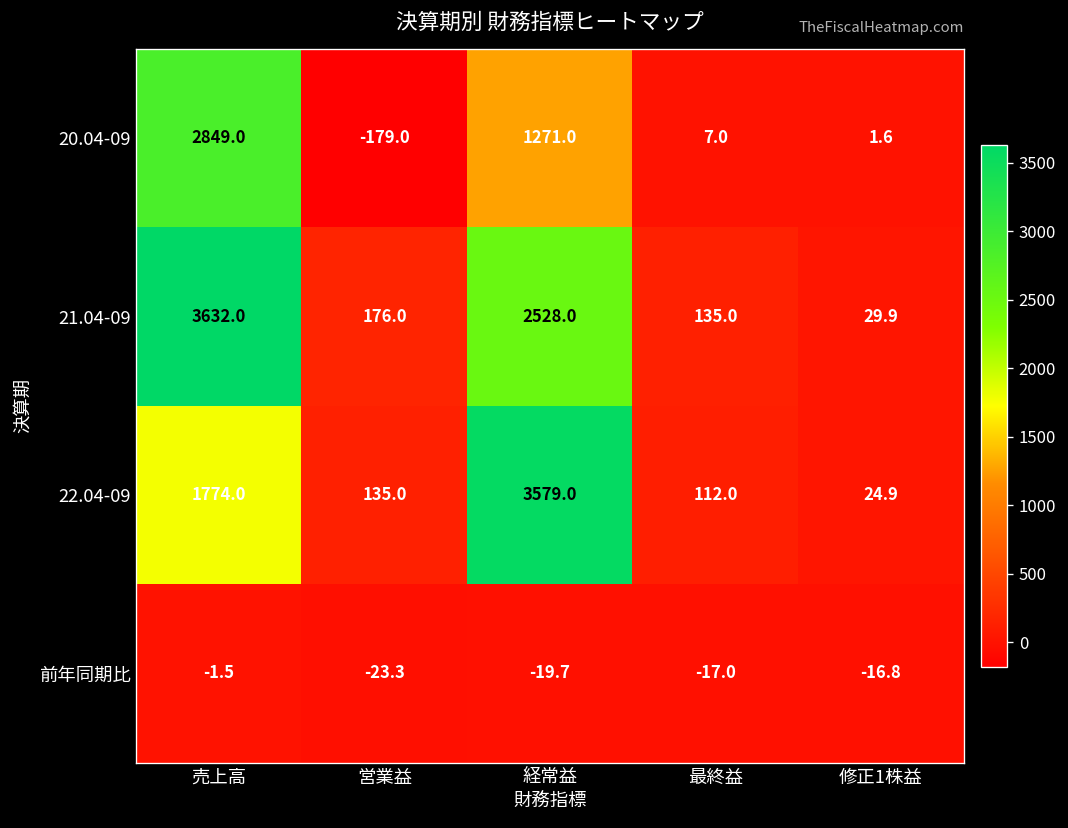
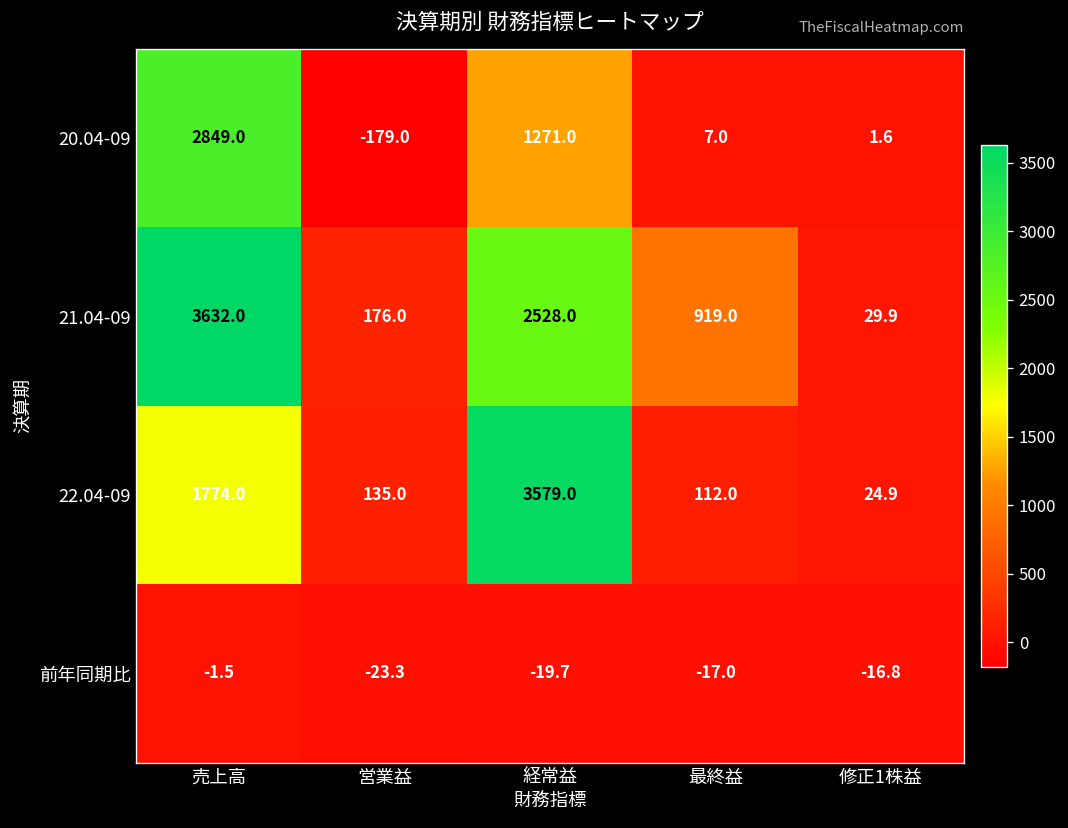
  {
    "20.04-09": {
      "売上高": 2849.0,
      "営業益": -179.0,
      "経常益": 1271.0,
      "最終益": 7.0,
      "修正1株益": 1.6
    },
    "21.04-09": {
      "売上高": 3632.0,
      "営業益": 176.0,
      "経常益": 2528.0,
-     "最終益": 135.0,
+     "最終益": 919.0,
      "修正1株益": 29.9
    },
    "22.04-09": {
      "売上高": 1774.0,
      "営業益": 135.0,
      "経常益": 3579.0,
      "最終益": 112.0,
      "修正1株益": 24.9
    },
    "前年同期比": {
      "売上高": -1.5,
      "営業益": -23.3,
      "経常益": -19.7,
      "最終益": -17.0,
      "修正1株益": -16.8
    }
  }
